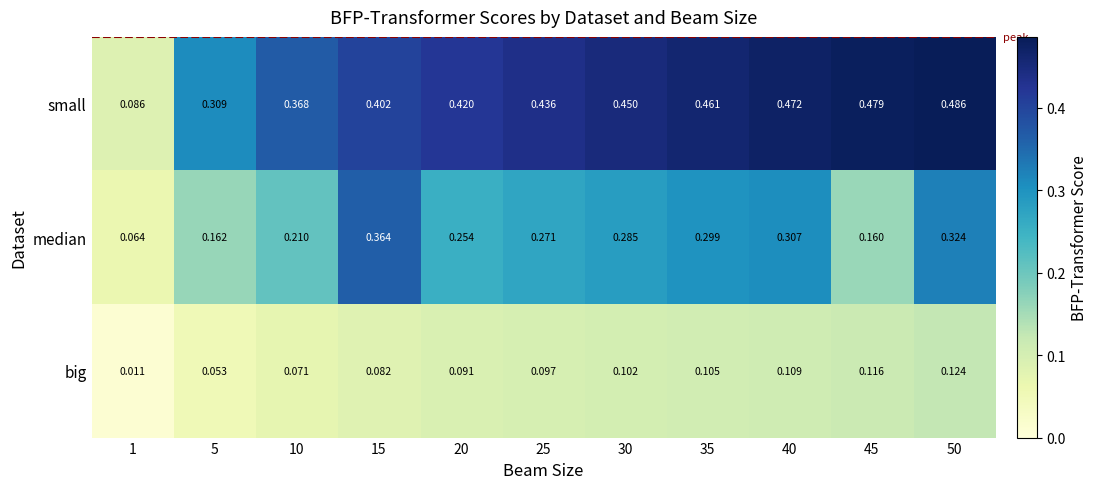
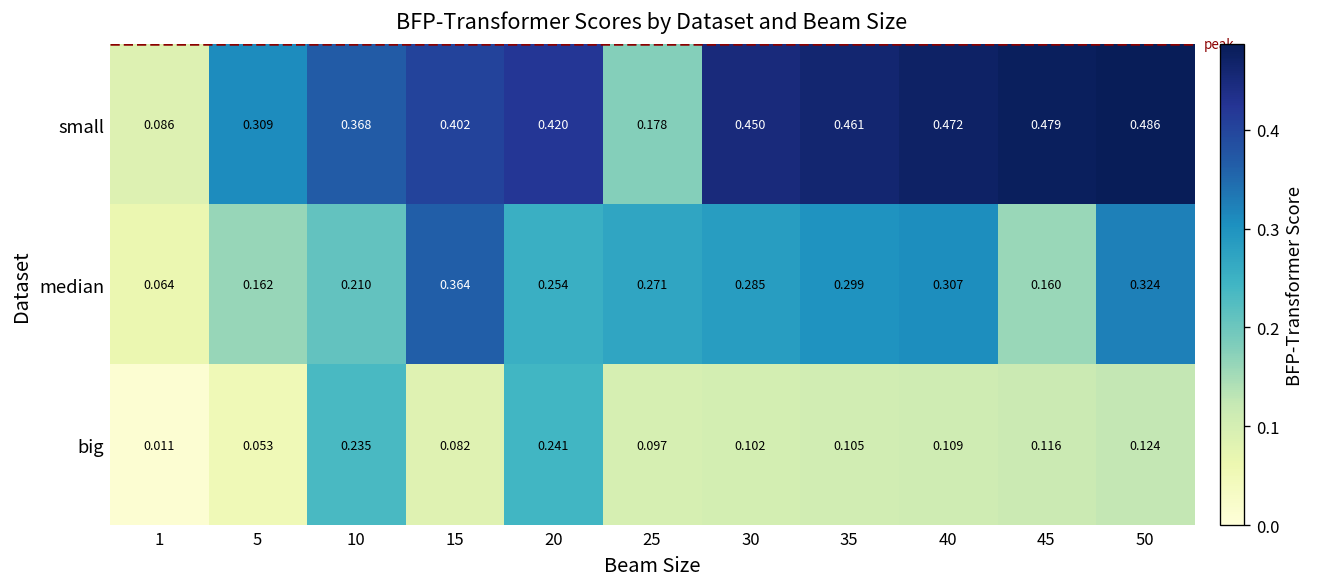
  {
    "small": {
      "1": 0.086,
      "5": 0.309,
      "10": 0.368,
      "15": 0.402,
      "20": 0.420,
-     "25": 0.436,
+     "25": 0.178,
      "30": 0.450,
      "35": 0.461,
      "40": 0.472,
      "45": 0.479,
      "50": 0.486
    },
    "median": {
      "1": 0.064,
      "5": 0.162,
      "10": 0.210,
      "15": 0.364,
      "20": 0.254,
      "25": 0.271,
      "30": 0.285,
      "35": 0.299,
      "40": 0.307,
      "45": 0.160,
      "50": 0.324
    },
    "big": {
      "1": 0.011,
      "5": 0.053,
-     "10": 0.071,
+     "10": 0.235,
      "15": 0.082,
-     "20": 0.091,
+     "20": 0.241,
      "25": 0.097,
      "30": 0.102,
      "35": 0.105,
      "40": 0.109,
      "45": 0.116,
      "50": 0.124
    }
  }
